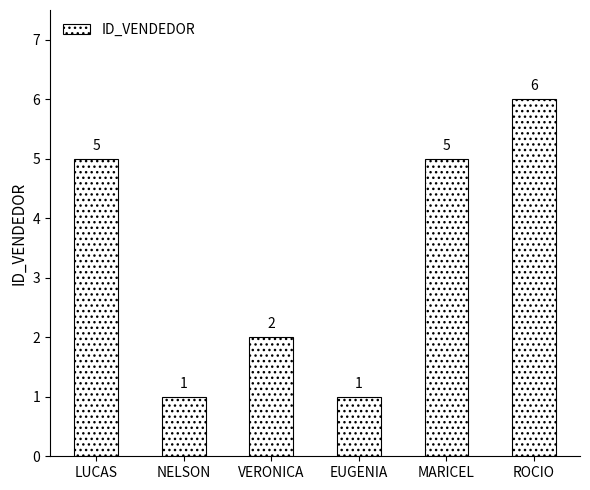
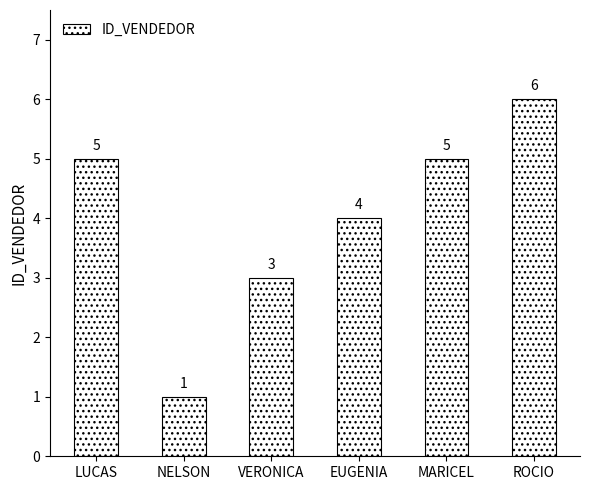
  {
    "LUCAS": 5,
    "NELSON": 1,
-   "VERONICA": 2,
-   "EUGENIA": 1,
+   "VERONICA": 3,
+   "EUGENIA": 4,
    "MARICEL": 5,
    "ROCIO": 6
  }
